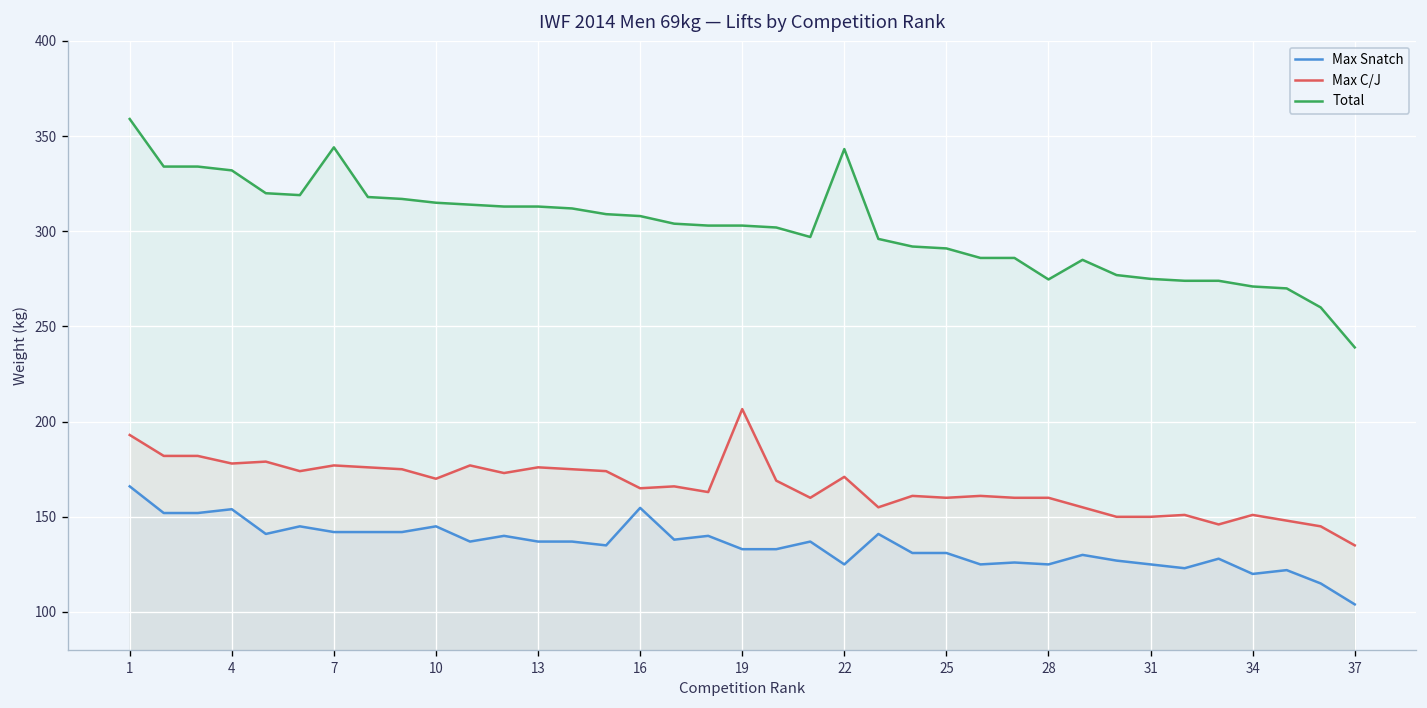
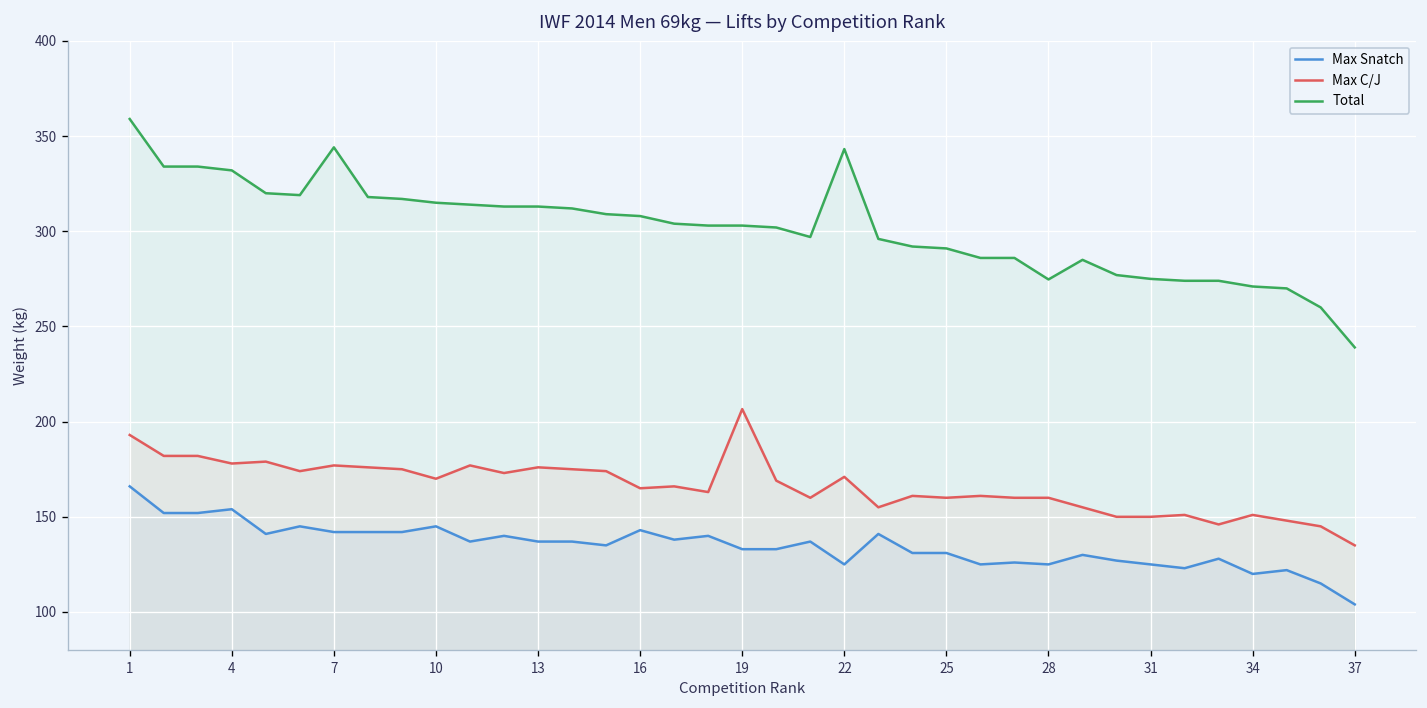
  {
    "Max Snatch": {
      "1": 166,
      "4": 154,
      "7": 142,
      "10": 145,
      "13": 137,
-     "16": 155,
+     "16": 143,
      "19": 133,
      "22": 125,
      "25": 131,
      "28": 125,
      "31": 125,
      "34": 120,
      "37": 104
    },
    "Max C/J": {
      "1": 193,
      "4": 178,
      "7": 177,
      "10": 170,
      "13": 176,
      "16": 165,
      "19": 207,
      "22": 171,
      "25": 160,
      "28": 160,
      "31": 150,
      "34": 151,
      "37": 135
    },
    "Total": {
      "1": 359,
      "4": 332,
      "7": 344,
      "10": 315,
      "13": 313,
      "16": 308,
      "19": 303,
      "22": 343,
      "25": 291,
      "28": 275,
      "31": 275,
      "34": 271,
      "37": 239
    }
  }
